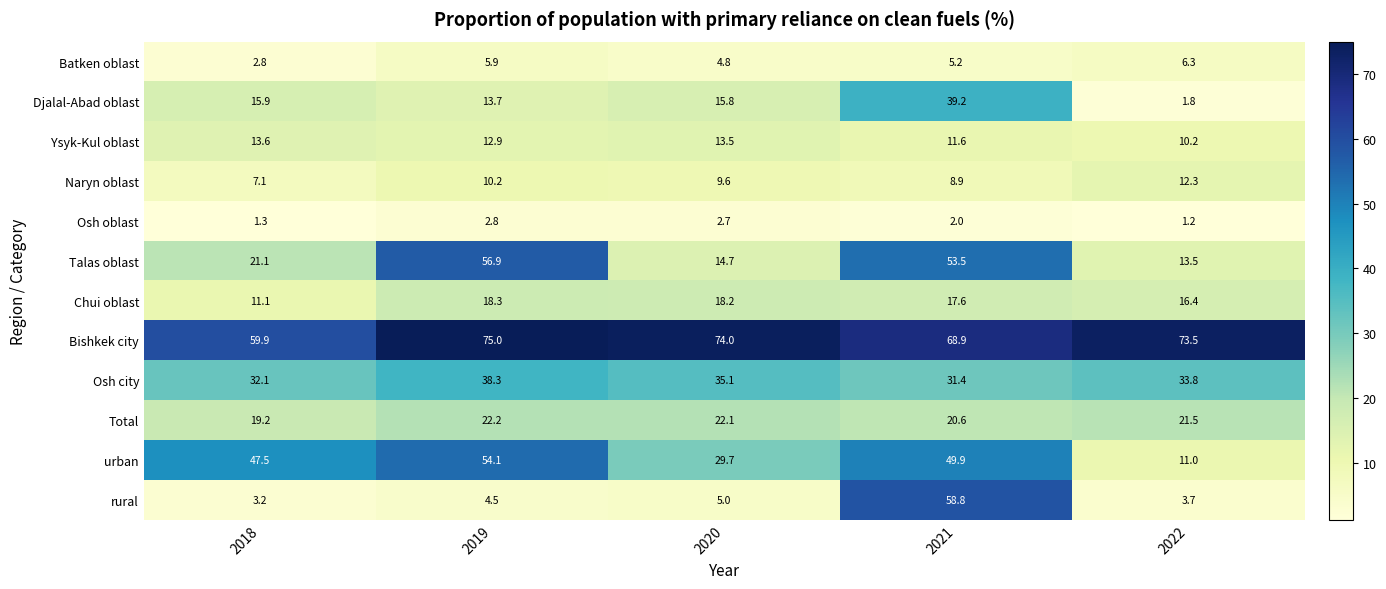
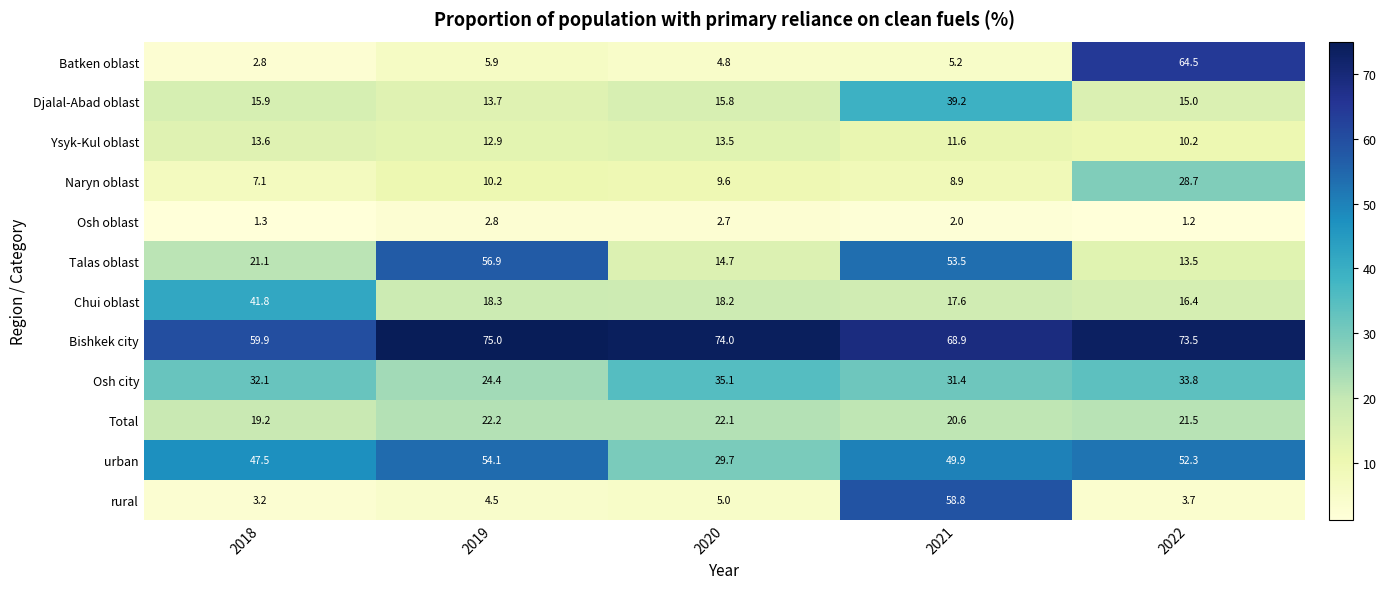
  {
    "Batken oblast": {
      "2018": 2.8,
      "2019": 5.9,
      "2020": 4.8,
      "2021": 5.2,
-     "2022": 6.3
+     "2022": 64.5
    },
    "Djalal-Abad oblast": {
      "2018": 15.9,
      "2019": 13.7,
      "2020": 15.8,
      "2021": 39.2,
-     "2022": 1.8
+     "2022": 15.0
    },
    "Ysyk-Kul oblast": {
      "2018": 13.6,
      "2019": 12.9,
      "2020": 13.5,
      "2021": 11.6,
      "2022": 10.2
    },
    "Naryn oblast": {
      "2018": 7.1,
      "2019": 10.2,
      "2020": 9.6,
      "2021": 8.9,
-     "2022": 12.3
+     "2022": 28.7
    },
    "Osh oblast": {
      "2018": 1.3,
      "2019": 2.8,
      "2020": 2.7,
      "2021": 2.0,
      "2022": 1.2
    },
    "Talas oblast": {
      "2018": 21.1,
      "2019": 56.9,
      "2020": 14.7,
      "2021": 53.5,
      "2022": 13.5
    },
    "Chui oblast": {
-     "2018": 11.1,
+     "2018": 41.8,
      "2019": 18.3,
      "2020": 18.2,
      "2021": 17.6,
      "2022": 16.4
    },
    "Bishkek city": {
      "2018": 59.9,
      "2019": 75.0,
      "2020": 74.0,
      "2021": 68.9,
      "2022": 73.5
    },
    "Osh city": {
      "2018": 32.1,
-     "2019": 38.3,
+     "2019": 24.4,
      "2020": 35.1,
      "2021": 31.4,
      "2022": 33.8
    },
    "Total": {
      "2018": 19.2,
      "2019": 22.2,
      "2020": 22.1,
      "2021": 20.6,
      "2022": 21.5
    },
    "urban": {
      "2018": 47.5,
      "2019": 54.1,
      "2020": 29.7,
      "2021": 49.9,
-     "2022": 11.0
+     "2022": 52.3
    },
    "rural": {
      "2018": 3.2,
      "2019": 4.5,
      "2020": 5.0,
      "2021": 58.8,
      "2022": 3.7
    }
  }
